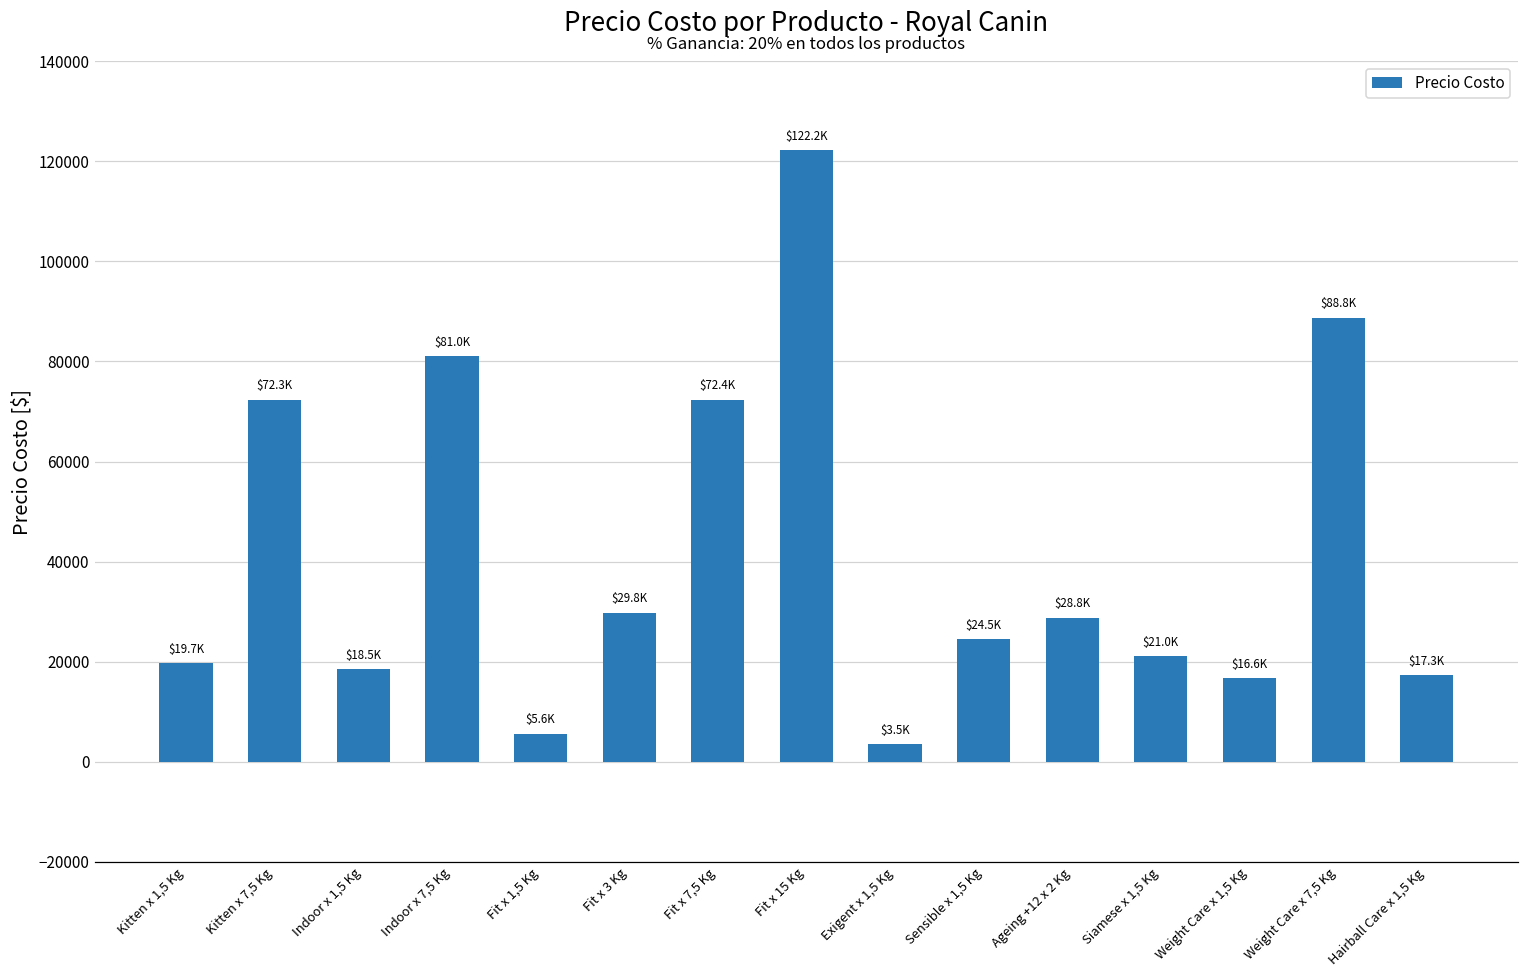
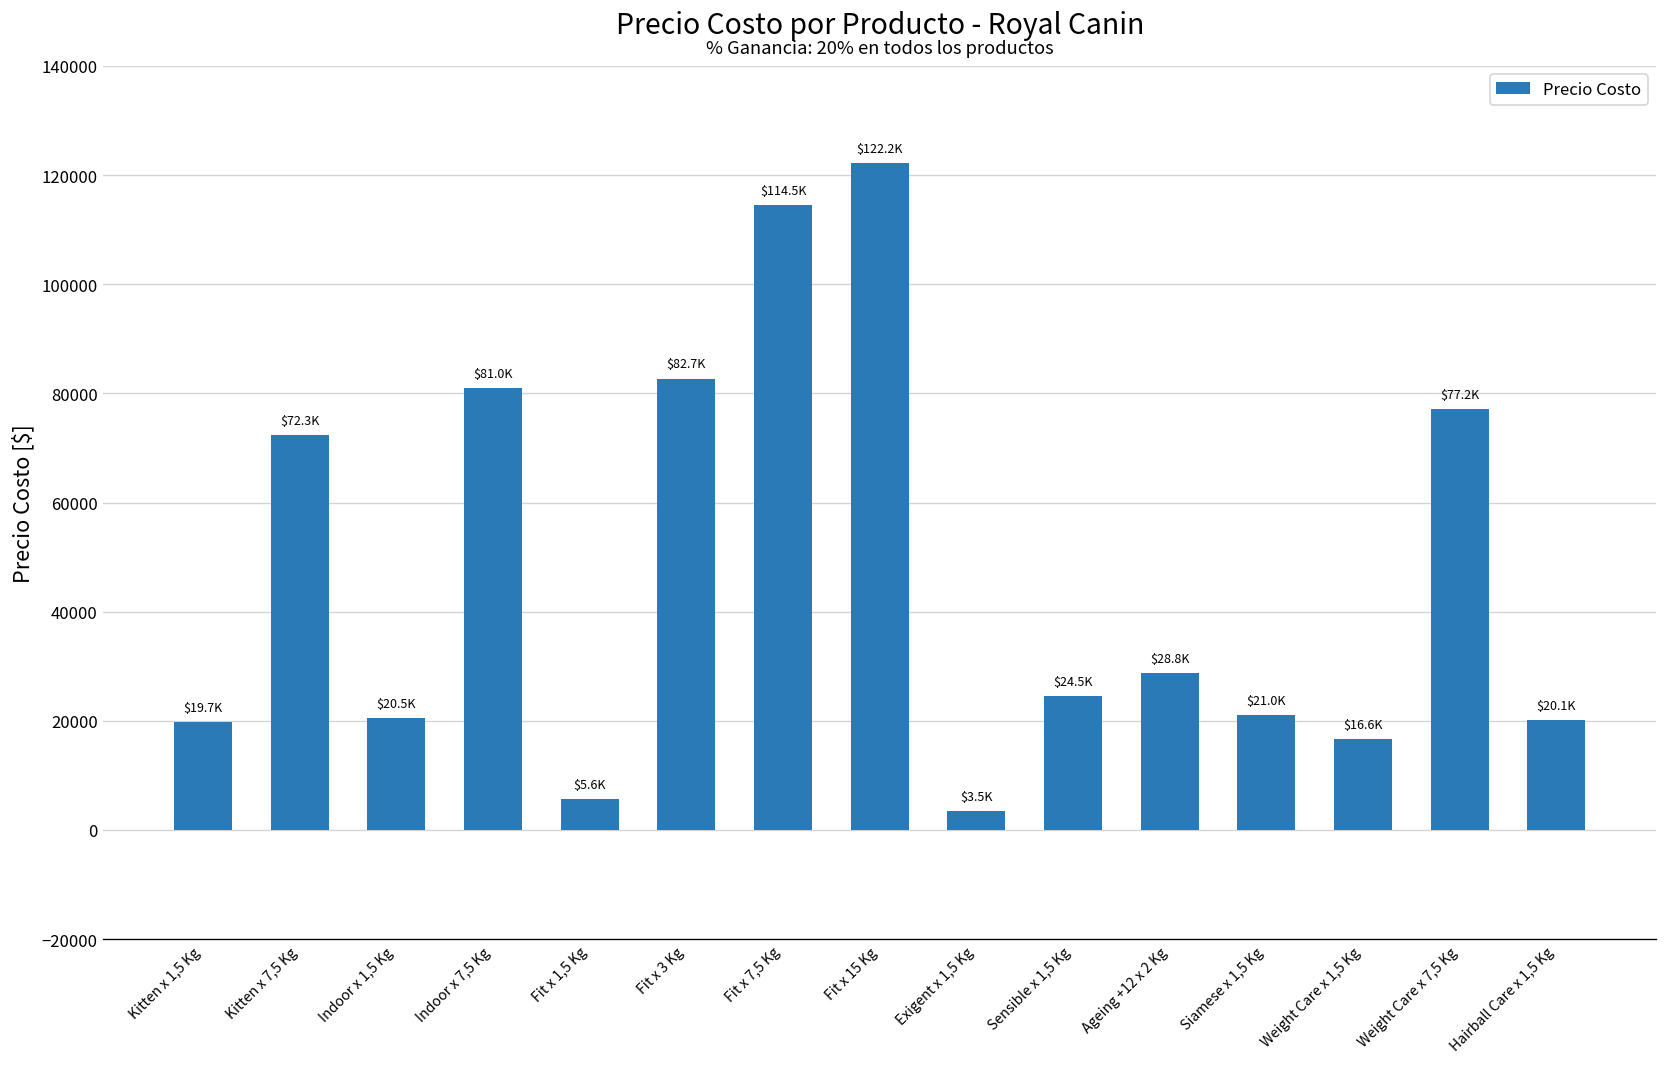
  {
    "Kitten x 1,5 Kg": "$19.7K",
    "Kitten x 7,5 Kg": "$72.3K",
-   "Indoor x 1,5 Kg": "$18.5K",
+   "Indoor x 1,5 Kg": "$20.5K",
    "Indoor x 7,5 Kg": "$81.0K",
    "Fit x 1,5 Kg": "$5.6K",
-   "Fit x 3 Kg": "$29.8K",
-   "Fit x 7,5 Kg": "$72.4K",
+   "Fit x 3 Kg": "$82.7K",
+   "Fit x 7,5 Kg": "$114.5K",
    "Fit x 15 Kg": "$122.2K",
    "Exigent x 1,5 Kg": "$3.5K",
    "Sensible x 1,5 Kg": "$24.5K",
    "Ageing +12 x 2 Kg": "$28.8K",
    "Siamese x 1,5 Kg": "$21.0K",
    "Weight Care x 1,5 Kg": "$16.6K",
-   "Weight Care x 7,5 Kg": "$88.8K",
-   "Hairball Care x 1,5 Kg": "$17.3K"
+   "Weight Care x 7,5 Kg": "$77.2K",
+   "Hairball Care x 1,5 Kg": "$20.1K"
  }
